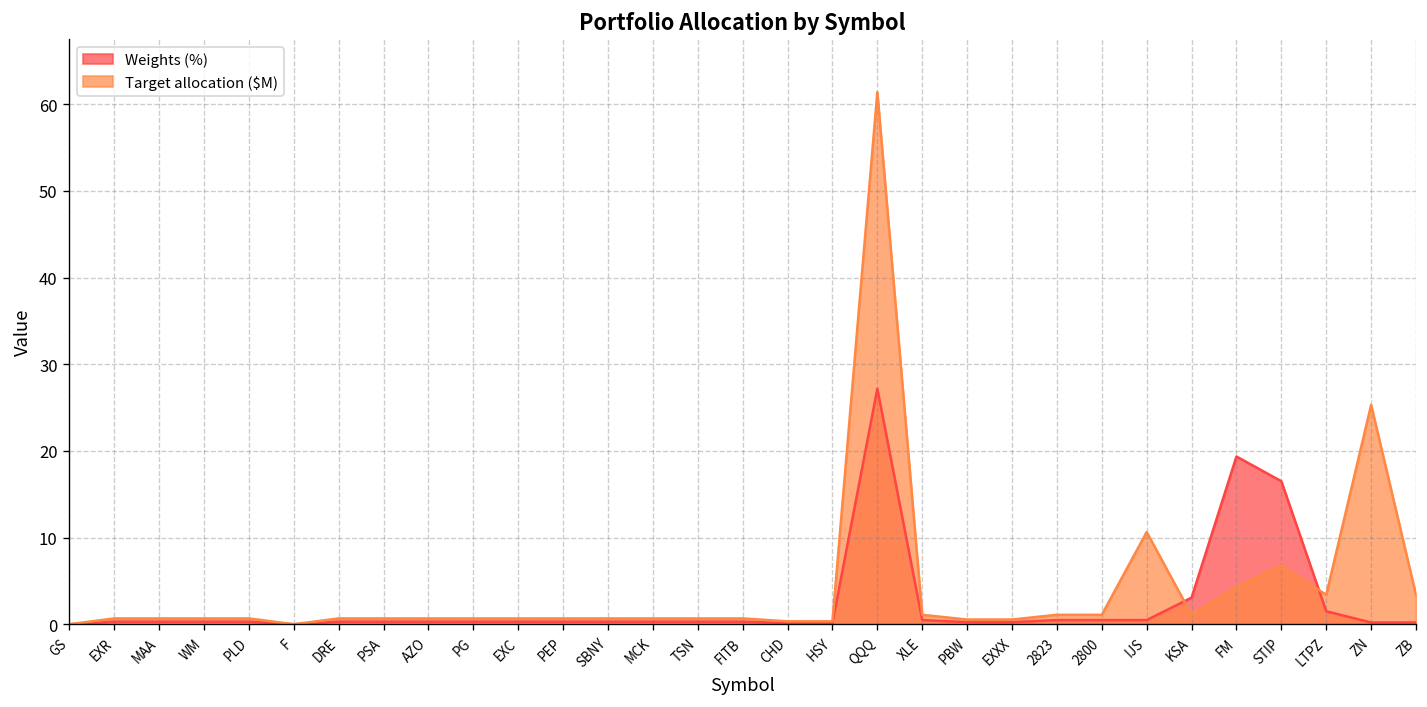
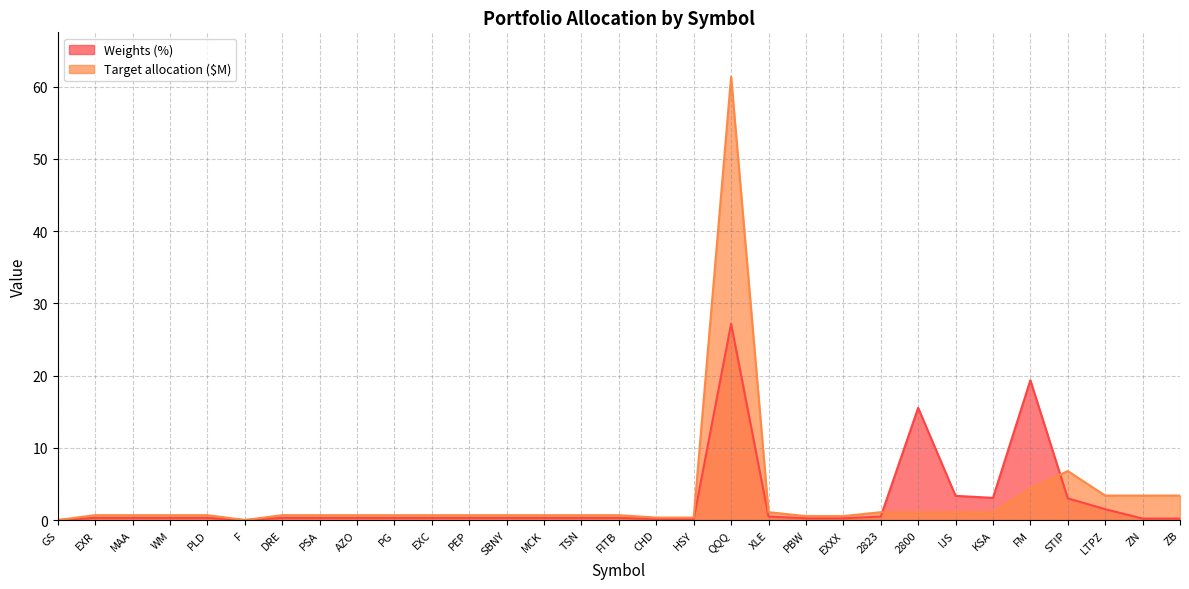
  {
    "Weights (%)": {
      "EXR": 0,
      "MAA": 0,
      "WM": 0,
      "PLD": 0,
      "DRE": 0,
      "PSA": 0,
      "AZO": 0,
      "PG": 0,
      "EXC": 0,
      "PEP": 0,
      "SBNY": 0,
      "MCK": 0,
      "TSN": 0,
      "FITB": 0,
      "QQQ": 27,
      "XLE": 0,
      "2823": 0,
-     "2800": 0,
-     "IJS": 0,
+     "2800": 16,
+     "IJS": 3,
      "KSA": 3,
      "FM": 19,
-     "STIP": 17,
+     "STIP": 3,
      "LTPZ": 2,
      "ZN": 0,
      "ZB": 0
    },
    "Target allocation ($M)": {
      "EXR": 1,
      "MAA": 1,
      "WM": 1,
      "PLD": 1,
      "DRE": 1,
      "PSA": 1,
      "AZO": 1,
      "PG": 1,
      "EXC": 1,
      "PEP": 1,
      "SBNY": 1,
      "MCK": 1,
      "TSN": 1,
      "FITB": 1,
      "QQQ": 61,
      "XLE": 1,
      "2823": 1,
      "2800": 1,
-     "IJS": 11,
+     "IJS": 1,
      "KSA": 1,
      "FM": 4,
      "STIP": 7,
      "LTPZ": 3,
-     "ZN": 25,
+     "ZN": 3,
      "ZB": 3
    }
  }
